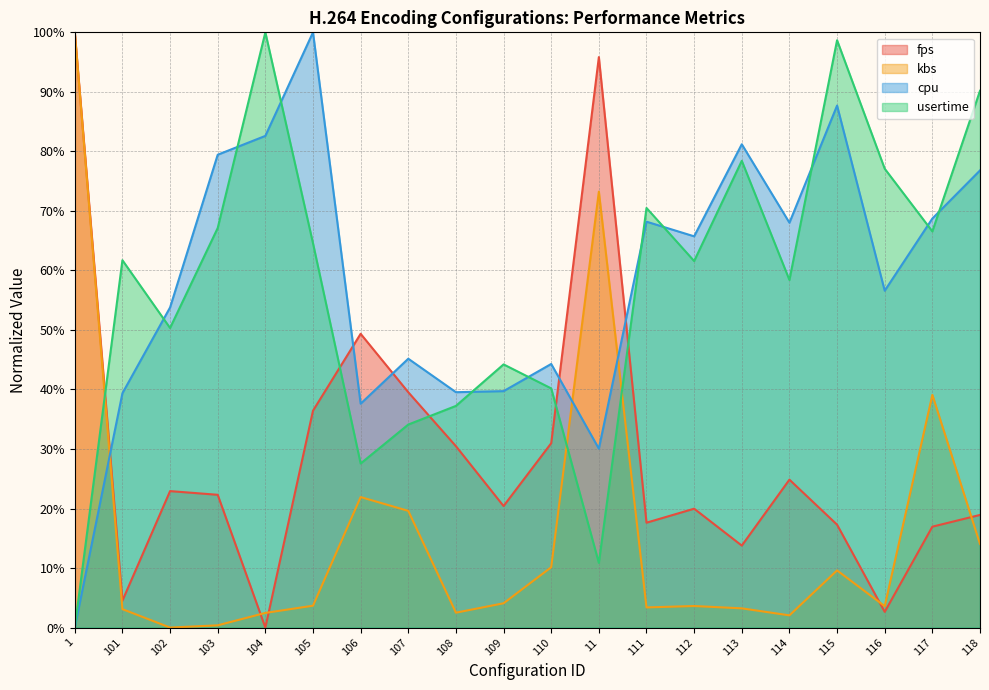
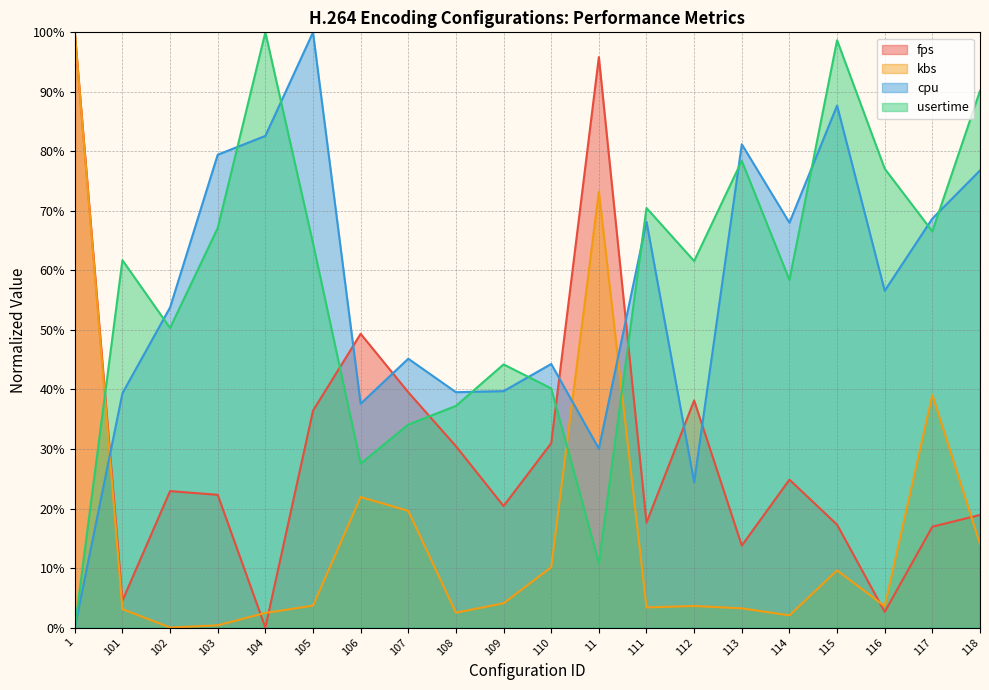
  {
    "fps": {
      "101": "5%",
      "102": "23%",
      "103": "22%",
      "104": "0%",
      "105": "36%",
      "106": "49%",
      "107": "40%",
      "108": "30%",
      "109": "20%",
      "110": "31%",
      "11": "96%",
      "111": "18%",
-     "112": "20%",
+     "112": "38%",
      "113": "14%",
      "114": "25%",
      "115": "17%",
      "116": "3%",
      "117": "17%",
      "118": "19%"
    },
    "kbs": {
      "101": "3%",
      "102": "0%",
      "103": "0%",
      "104": "2%",
      "105": "4%",
      "106": "22%",
      "107": "20%",
      "108": "3%",
      "109": "4%",
      "110": "10%",
      "11": "73%",
      "111": "3%",
      "112": "4%",
      "113": "3%",
      "114": "2%",
      "115": "10%",
      "116": "4%",
      "117": "39%",
      "118": "14%"
    },
    "cpu": {
      "101": "39%",
      "102": "54%",
      "103": "79%",
      "104": "83%",
      "105": "100%",
      "106": "38%",
      "107": "45%",
      "108": "40%",
      "109": "40%",
      "110": "44%",
      "11": "30%",
      "111": "68%",
-     "112": "66%",
+     "112": "24%",
      "113": "81%",
      "114": "68%",
      "115": "88%",
      "116": "57%",
      "117": "69%",
      "118": "77%"
    },
    "usertime": {
      "101": "62%",
      "102": "50%",
      "103": "67%",
      "104": "100%",
      "105": "65%",
      "106": "28%",
      "107": "34%",
      "108": "37%",
      "109": "44%",
      "110": "40%",
      "11": "11%",
      "111": "70%",
      "112": "62%",
      "113": "78%",
      "114": "58%",
      "115": "99%",
      "116": "77%",
      "117": "67%",
      "118": "90%"
    }
  }
